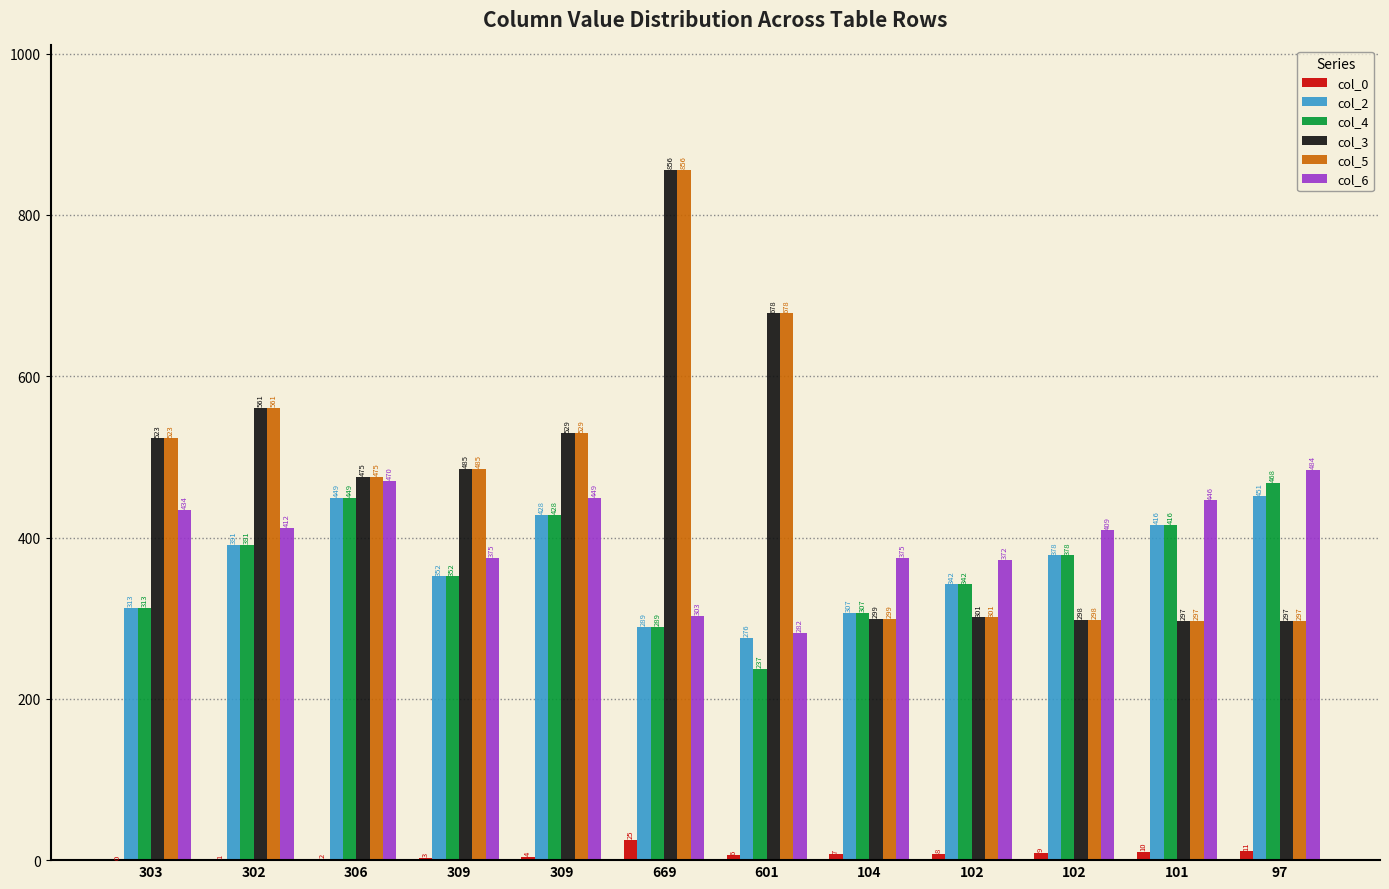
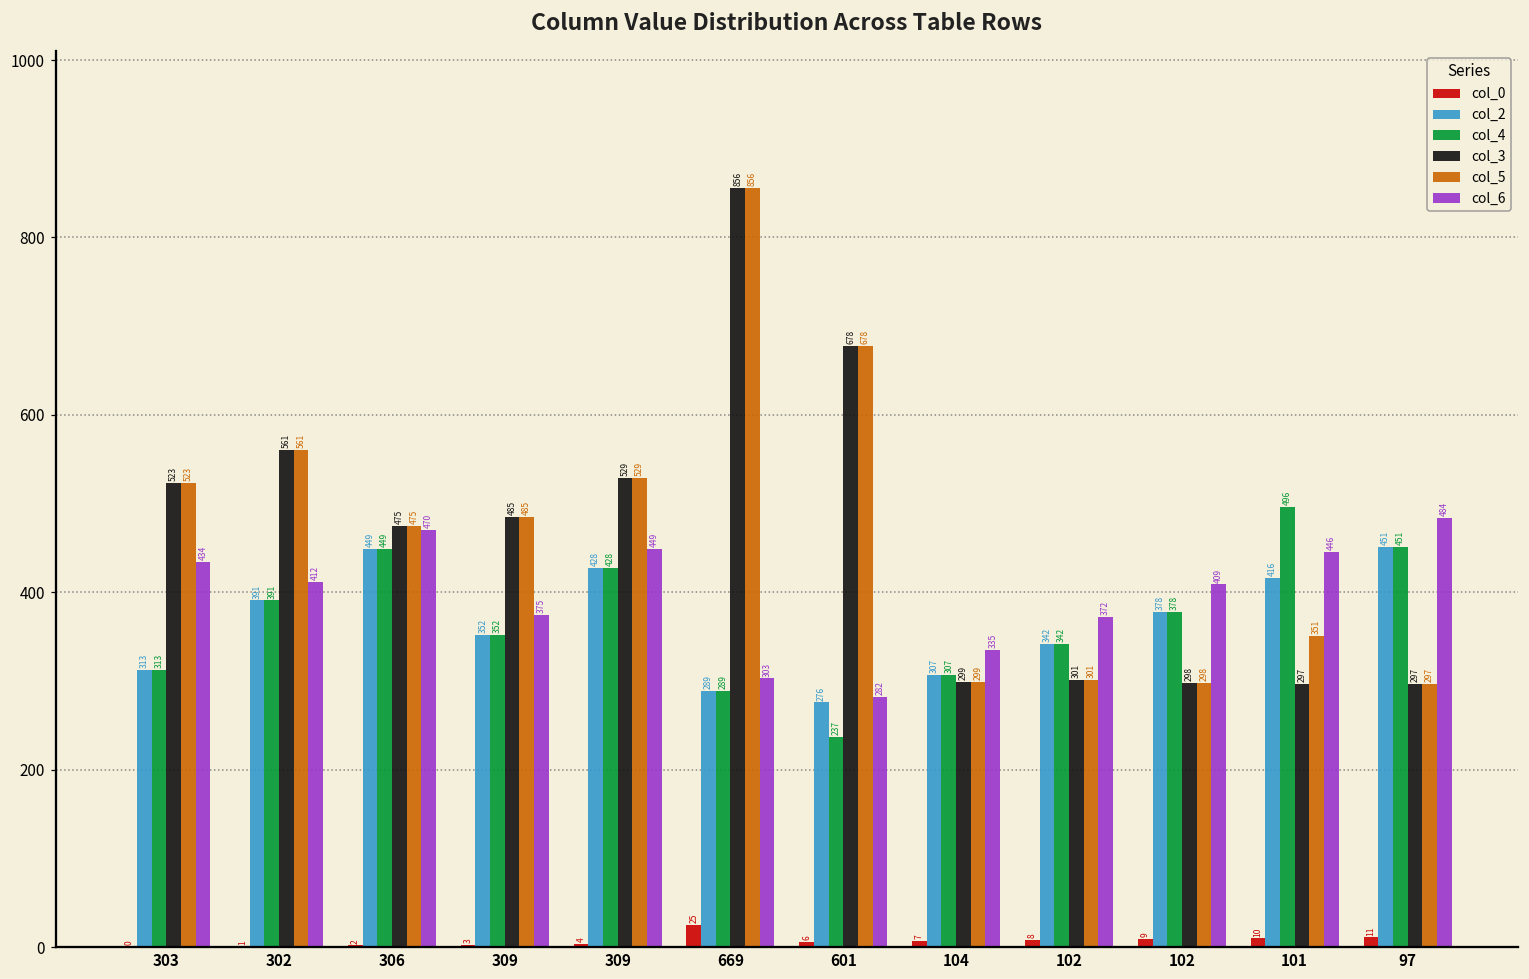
  {
    "col_0": {
      "303": 0,
      "302": 1,
      "306": 2,
      "669": 25,
      "601": 6,
      "104": 7,
      "101": 10,
      "97": 11
    },
    "col_2": {
      "303": 313,
      "302": 391,
      "306": 449,
      "669": 289,
      "601": 276,
      "104": 307,
      "101": 416,
      "97": 451
    },
    "col_4": {
      "303": 313,
      "302": 391,
      "306": 449,
      "669": 289,
      "601": 237,
      "104": 307,
-     "101": 416,
-     "97": 468
+     "101": 496,
+     "97": 451
    },
    "col_3": {
      "303": 523,
      "302": 561,
      "306": 475,
      "669": 856,
      "601": 678,
      "104": 299,
      "101": 297,
      "97": 297
    },
    "col_5": {
      "303": 523,
      "302": 561,
      "306": 475,
      "669": 856,
      "601": 678,
      "104": 299,
-     "101": 297,
+     "101": 351,
      "97": 297
    },
    "col_6": {
      "303": 434,
      "302": 412,
      "306": 470,
      "669": 303,
      "601": 282,
-     "104": 375,
+     "104": 335,
      "101": 446,
      "97": 484
    }
  }
